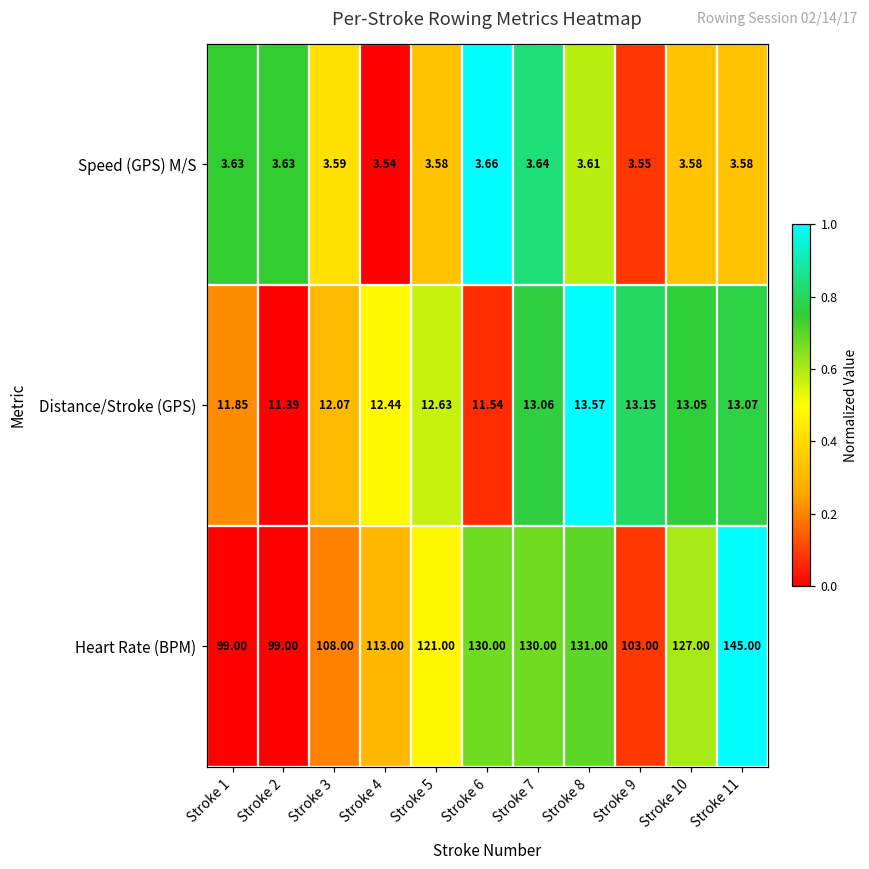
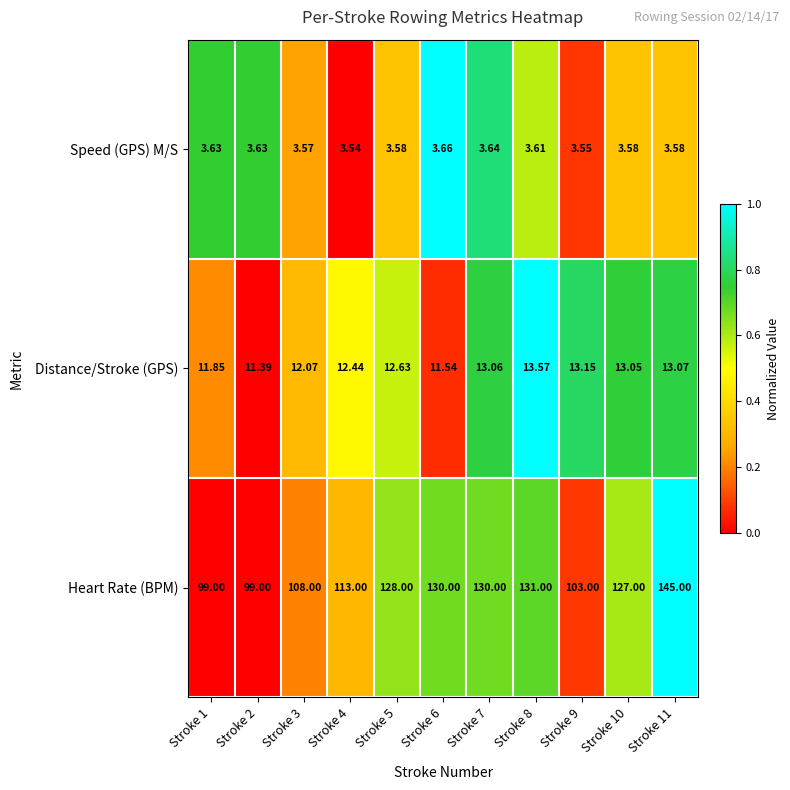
  {
    "Speed (GPS) M/S": {
      "Stroke 1": 3.63,
      "Stroke 2": 3.63,
-     "Stroke 3": 3.59,
+     "Stroke 3": 3.57,
      "Stroke 4": 3.54,
      "Stroke 5": 3.58,
      "Stroke 6": 3.66,
      "Stroke 7": 3.64,
      "Stroke 8": 3.61,
      "Stroke 9": 3.55,
      "Stroke 10": 3.58,
      "Stroke 11": 3.58
    },
    "Distance/Stroke (GPS)": {
      "Stroke 1": 11.85,
      "Stroke 2": 11.39,
      "Stroke 3": 12.07,
      "Stroke 4": 12.44,
      "Stroke 5": 12.63,
      "Stroke 6": 11.54,
      "Stroke 7": 13.06,
      "Stroke 8": 13.57,
      "Stroke 9": 13.15,
      "Stroke 10": 13.05,
      "Stroke 11": 13.07
    },
    "Heart Rate (BPM)": {
      "Stroke 1": 99.00,
      "Stroke 2": 99.00,
      "Stroke 3": 108.00,
      "Stroke 4": 113.00,
-     "Stroke 5": 121.00,
+     "Stroke 5": 128.00,
      "Stroke 6": 130.00,
      "Stroke 7": 130.00,
      "Stroke 8": 131.00,
      "Stroke 9": 103.00,
      "Stroke 10": 127.00,
      "Stroke 11": 145.00
    }
  }
